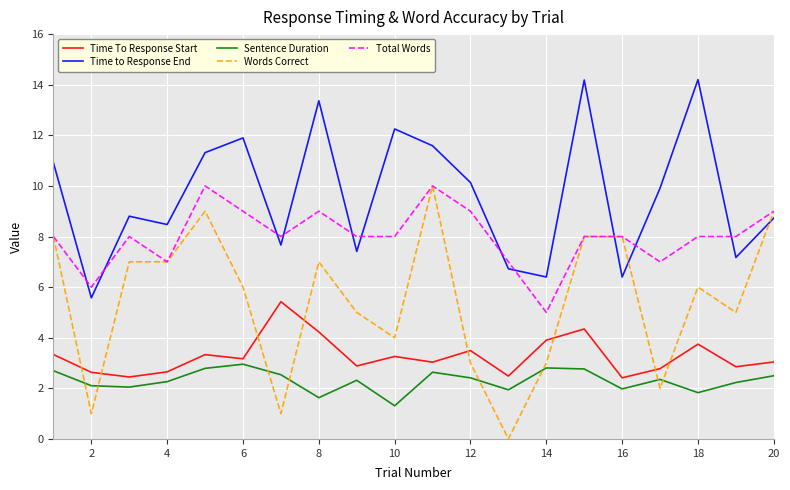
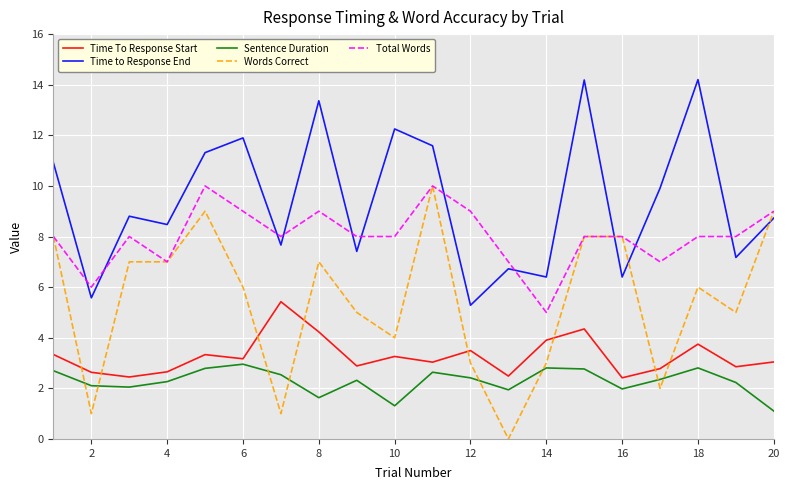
  {
    "Time To Response Start": {
      "2": 2.6,
      "4": 2.7,
      "6": 3.2,
      "8": 4.2,
      "10": 3.3,
      "12": 3.5,
      "14": 3.9,
      "16": 2.4,
      "18": 3.7,
      "20": 3.0
    },
    "Time to Response End": {
      "2": 5.6,
      "4": 8.5,
      "6": 11.9,
      "8": 13.4,
      "10": 12.3,
-     "12": 10.1,
+     "12": 5.3,
      "14": 6.4,
      "16": 6.4,
      "18": 14.2,
      "20": 8.7
    },
    "Sentence Duration": {
      "2": 2.1,
      "4": 2.3,
      "6": 3.0,
      "8": 1.6,
      "10": 1.3,
      "12": 2.4,
      "14": 2.8,
      "16": 2.0,
-     "18": 1.8,
-     "20": 2.5
+     "18": 2.8,
+     "20": 1.1
    },
    "Words Correct": {
      "2": 1.0,
      "6": 6.0,
      "8": 7.0,
      "10": 4.0,
      "12": 3.0,
      "14": 3.0,
      "18": 6.0
    },
    "Total Words": {
      "2": 6.0,
      "6": 9.0,
      "8": 9.0,
      "10": 8.0,
      "12": 9.0,
      "14": 5.0,
      "18": 8.0
    }
  }
